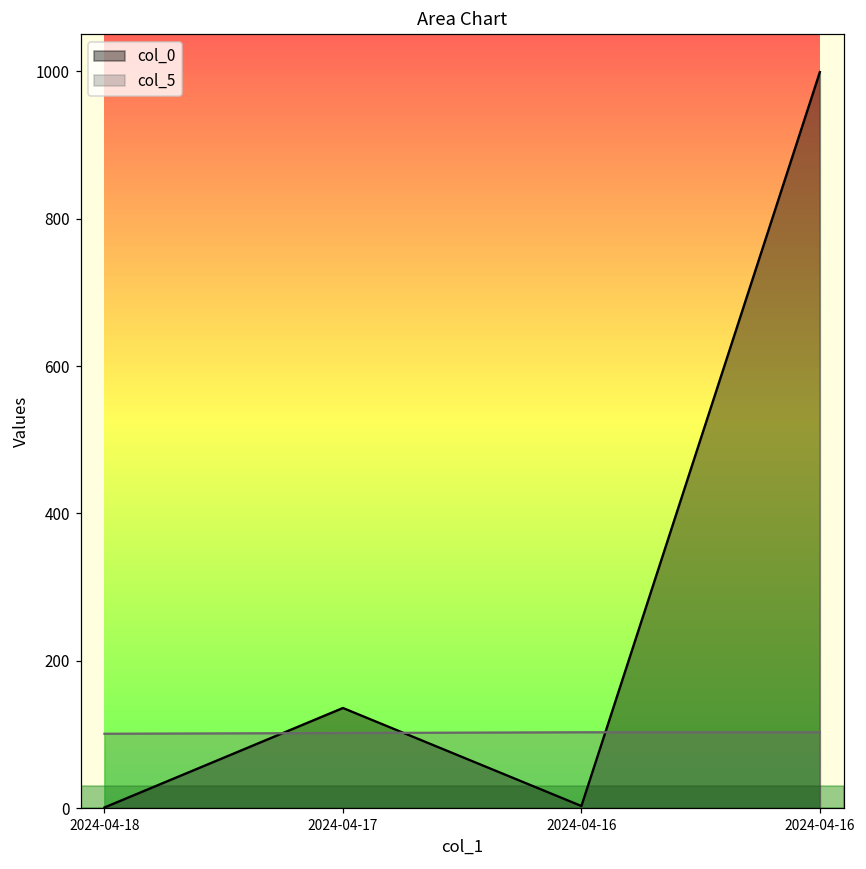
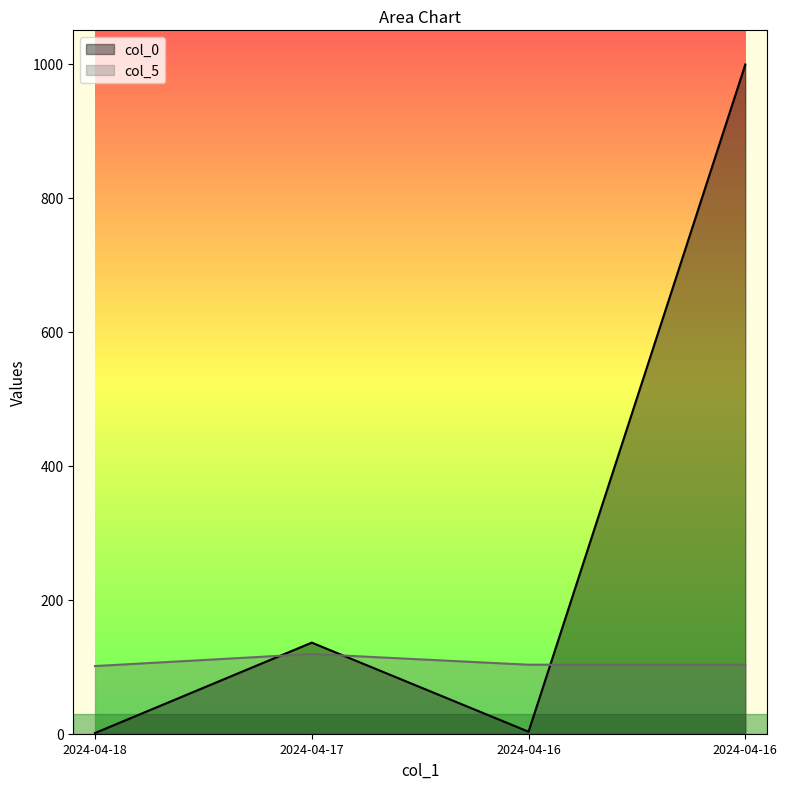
  {
    "col_0": {
      "2024-04-18": 0,
      "2024-04-17": 140
    },
    "col_5": {
      "2024-04-18": 100,
-     "2024-04-17": 100
+     "2024-04-17": 120
    }
  }
